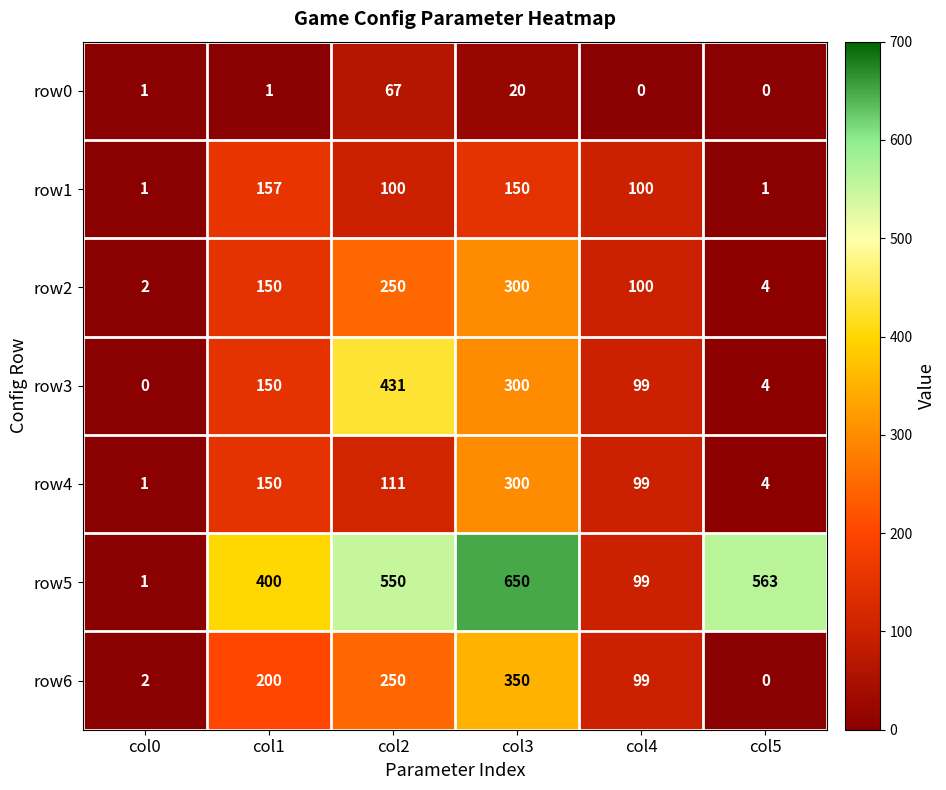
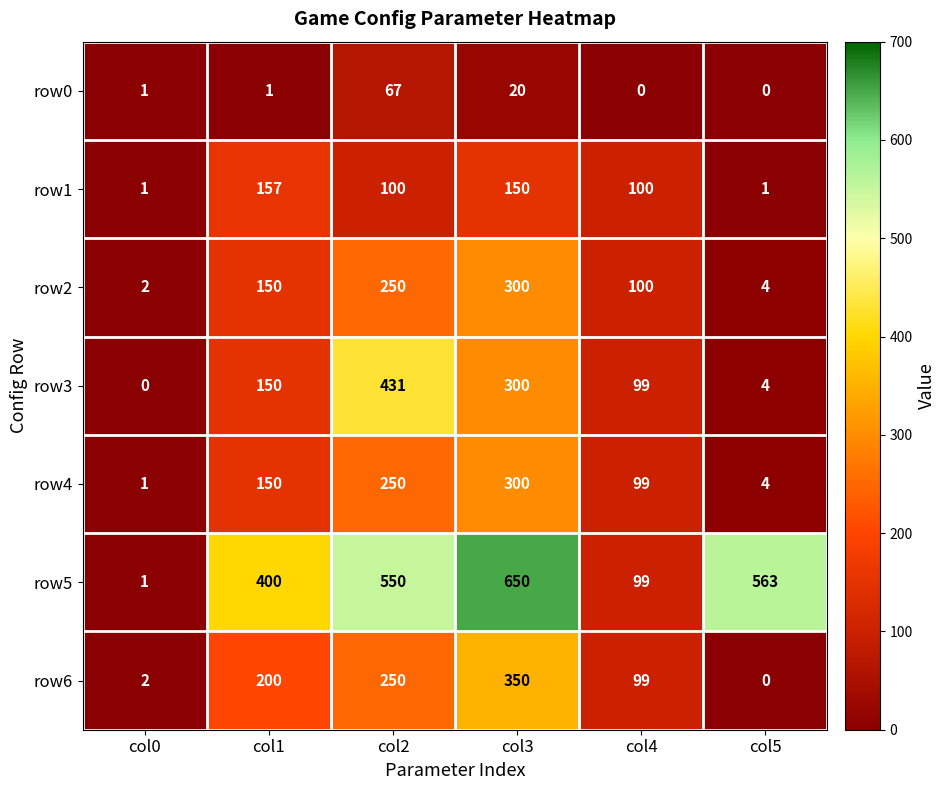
  {
    "row0": {
      "col0": 1,
      "col1": 1,
      "col2": 67,
      "col3": 20,
      "col4": 0,
      "col5": 0
    },
    "row1": {
      "col0": 1,
      "col1": 157,
      "col2": 100,
      "col3": 150,
      "col4": 100,
      "col5": 1
    },
    "row2": {
      "col0": 2,
      "col1": 150,
      "col2": 250,
      "col3": 300,
      "col4": 100,
      "col5": 4
    },
    "row3": {
      "col0": 0,
      "col1": 150,
      "col2": 431,
      "col3": 300,
      "col4": 99,
      "col5": 4
    },
    "row4": {
      "col0": 1,
      "col1": 150,
-     "col2": 111,
+     "col2": 250,
      "col3": 300,
      "col4": 99,
      "col5": 4
    },
    "row5": {
      "col0": 1,
      "col1": 400,
      "col2": 550,
      "col3": 650,
      "col4": 99,
      "col5": 563
    },
    "row6": {
      "col0": 2,
      "col1": 200,
      "col2": 250,
      "col3": 350,
      "col4": 99,
      "col5": 0
    }
  }
